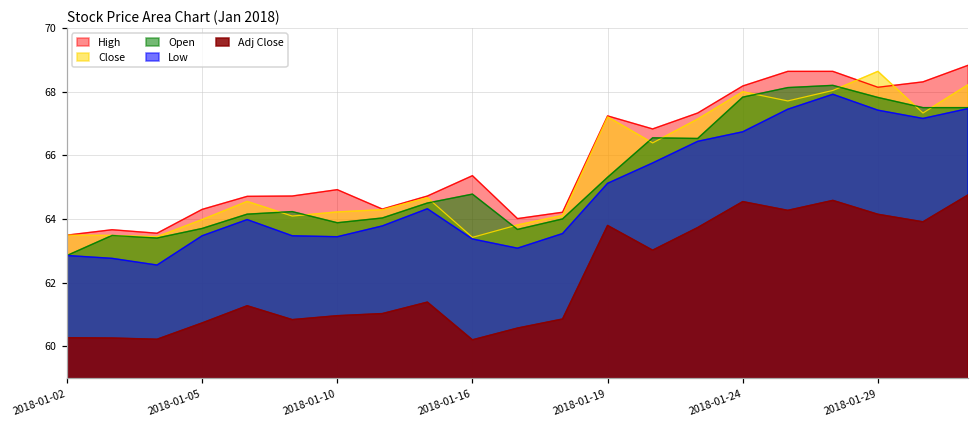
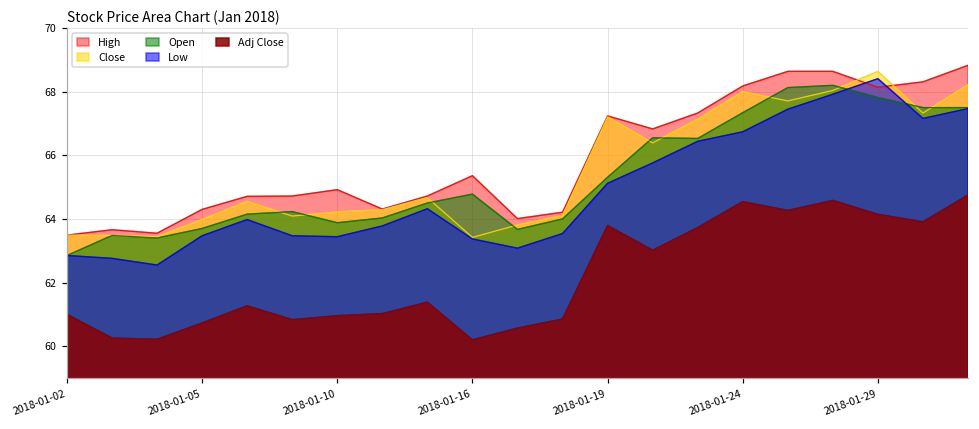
  {
    "High": {
      "2018-01-05": 64.3,
      "2018-01-10": 64.9,
      "2018-01-16": 65.4,
      "2018-01-24": 68.2,
      "2018-01-29": 68.1
    },
    "Close": {
      "2018-01-05": 64.0,
      "2018-01-10": 64.2,
      "2018-01-24": 68.0,
      "2018-01-29": 68.6
    },
    "Open": {
      "2018-01-05": 63.7,
      "2018-01-10": 63.9,
      "2018-01-16": 64.8,
      "2018-01-19": 65.3,
-     "2018-01-24": 67.8,
+     "2018-01-24": 67.3,
      "2018-01-29": 67.8
    },
    "Low": {
      "2018-01-05": 63.5,
      "2018-01-10": 63.4,
      "2018-01-19": 65.1,
      "2018-01-24": 66.7,
-     "2018-01-29": 67.4
+     "2018-01-29": 68.4
    },
    "Adj Close": {
-     "2018-01-02": 60.3,
+     "2018-01-02": 61.0,
      "2018-01-05": 60.7,
      "2018-01-10": 61.0,
      "2018-01-16": 60.2,
      "2018-01-19": 63.8,
      "2018-01-24": 64.5,
      "2018-01-29": 64.1
    }
  }
